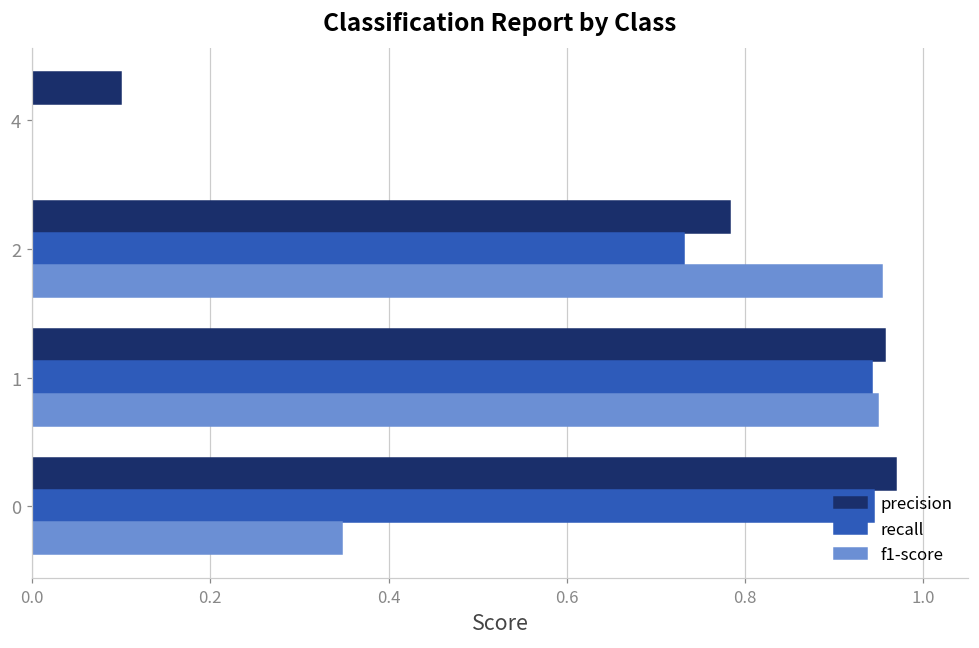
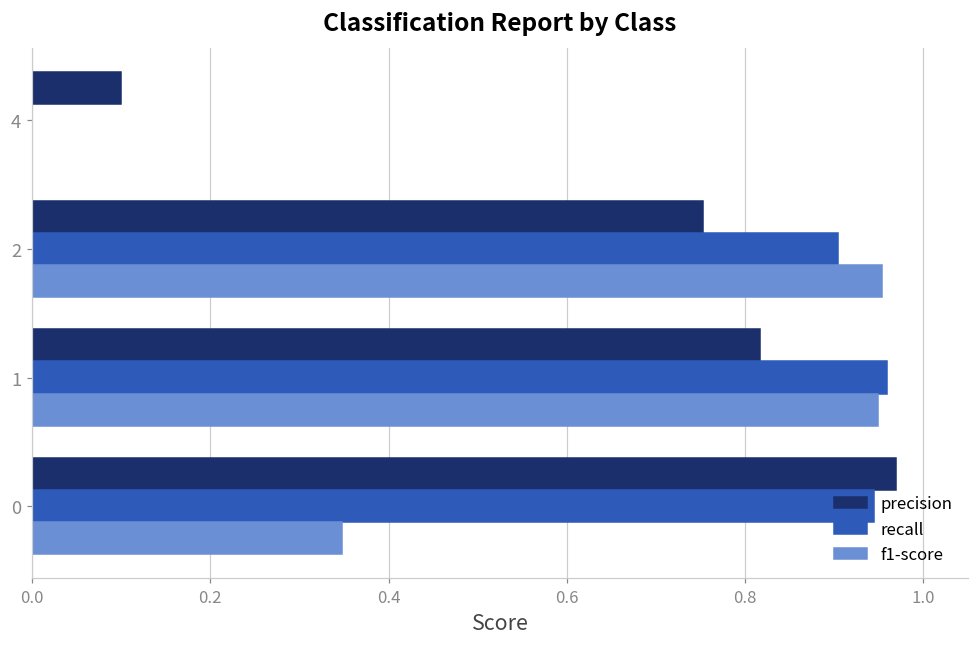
  {
    "precision": {
      "4": 0.10,
-     "2": 0.78,
-     "1": 0.96,
+     "2": 0.75,
+     "1": 0.82,
      "0": 0.97
    },
    "recall": {
      "4": 0.00,
-     "2": 0.73,
-     "1": 0.94,
+     "2": 0.90,
+     "1": 0.96,
      "0": 0.94
    },
    "f1-score": {
      "4": 0.00,
      "2": 0.95,
      "1": 0.95,
      "0": 0.35
    }
  }
